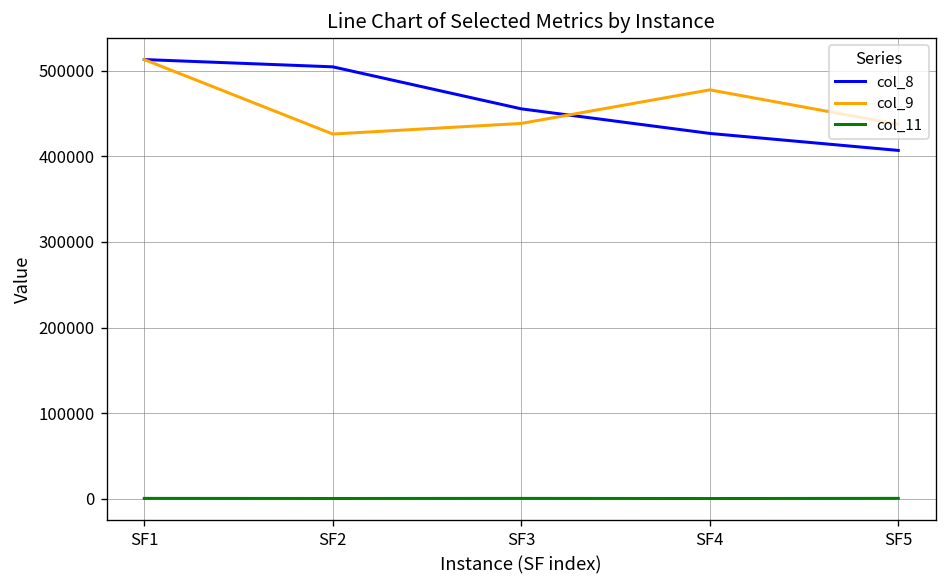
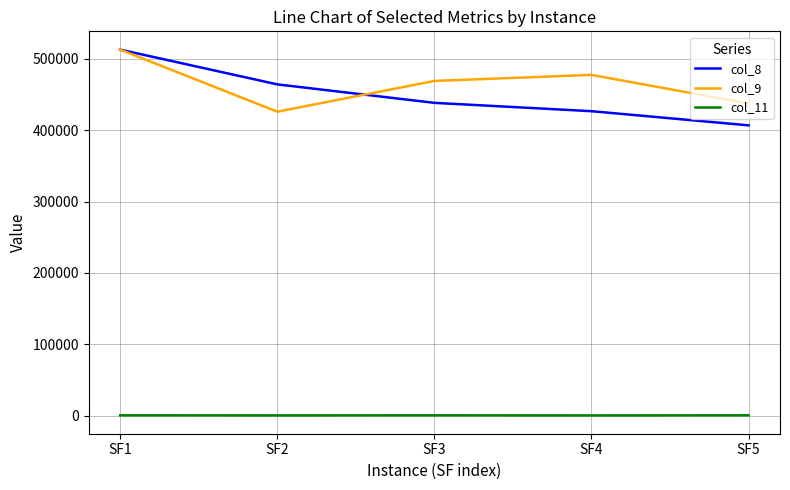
  {
    "col_8": {
-     "SF2": 500000,
-     "SF3": 460000,
+     "SF2": 460000,
+     "SF3": 440000,
      "SF4": 430000,
      "SF5": 410000
    },
    "col_9": {
      "SF2": 430000,
-     "SF3": 440000,
+     "SF3": 470000,
      "SF4": 480000
    },
    "col_11": {
      "SF1": 0,
      "SF2": 0,
      "SF3": 0,
      "SF4": 0,
      "SF5": 0
    }
  }
